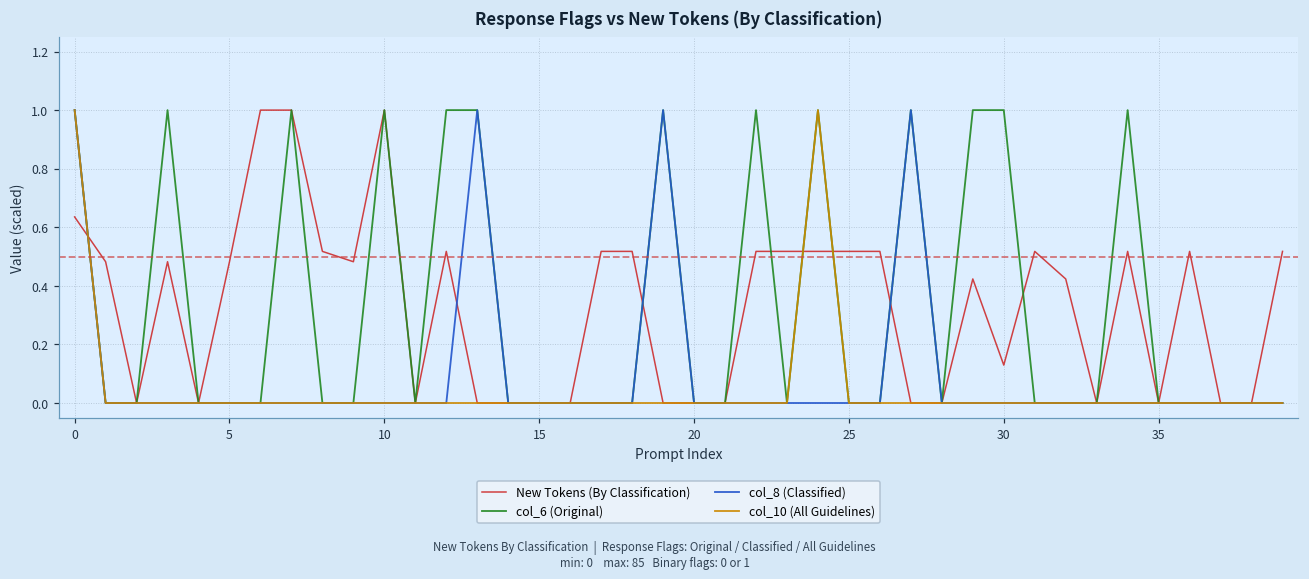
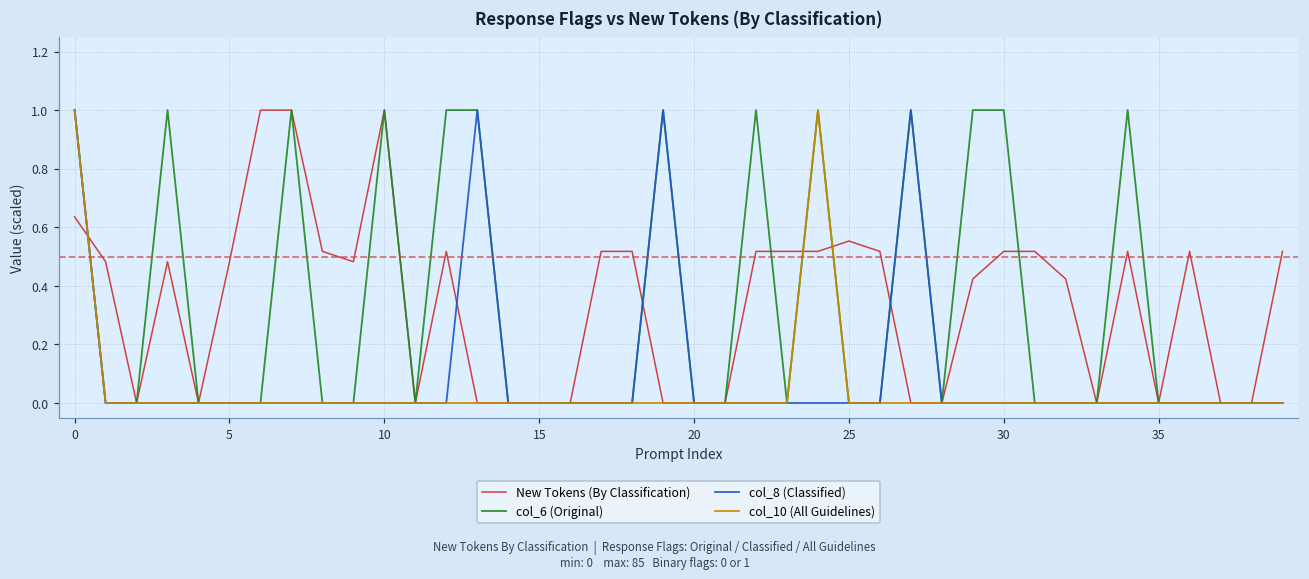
  {
    "New Tokens (By Classification)": {
      "0": 0.64,
      "5": 0.48,
-     "25": 0.52,
-     "30": 0.13
+     "25": 0.55,
+     "30": 0.52
    },
    "col_6 (Original)": {
      "30": 1.00
    }
  }
